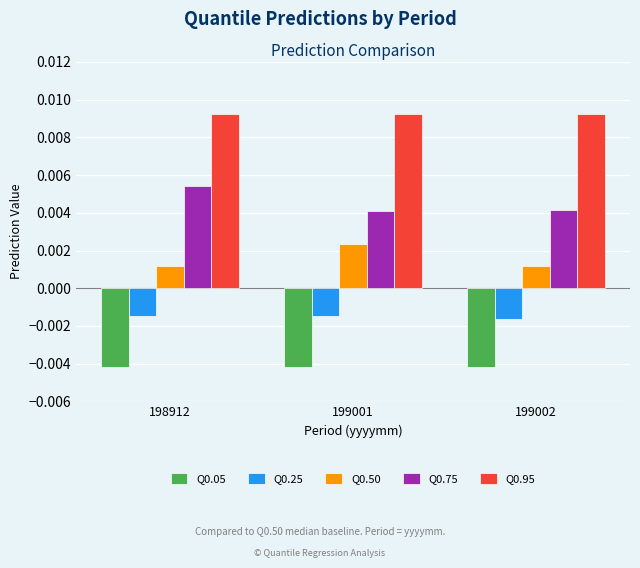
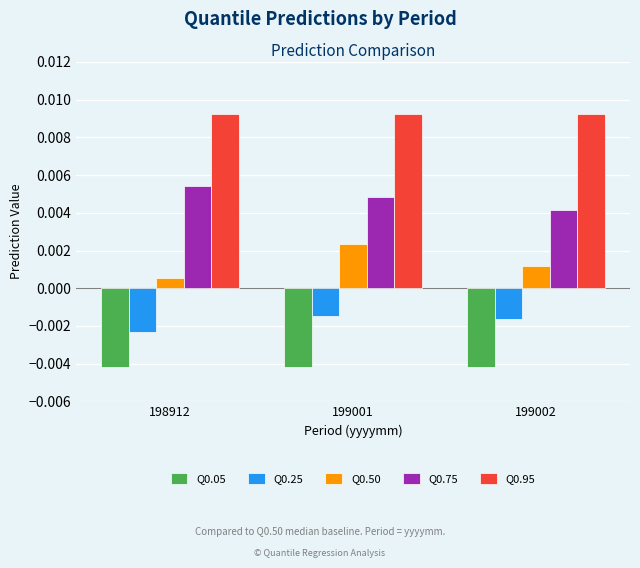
  {
    "Q0.05": {
      "198912": -0.0042,
      "199001": -0.0042,
      "199002": -0.0042
    },
    "Q0.25": {
-     "198912": -0.0015,
+     "198912": -0.0023,
      "199001": -0.0015,
      "199002": -0.0016
    },
    "Q0.50": {
-     "198912": 0.0012,
+     "198912": 0.0005,
      "199001": 0.0024,
      "199002": 0.0012
    },
    "Q0.75": {
      "198912": 0.0054,
-     "199001": 0.0041,
+     "199001": 0.0048,
      "199002": 0.0041
    },
    "Q0.95": {
      "198912": 0.0093,
      "199001": 0.0093,
      "199002": 0.0093
    }
  }
